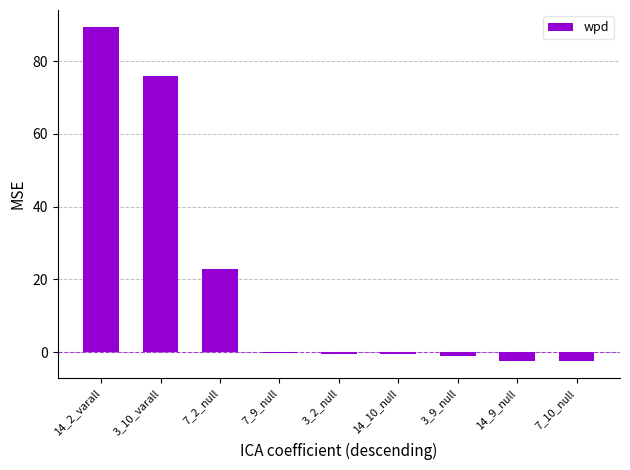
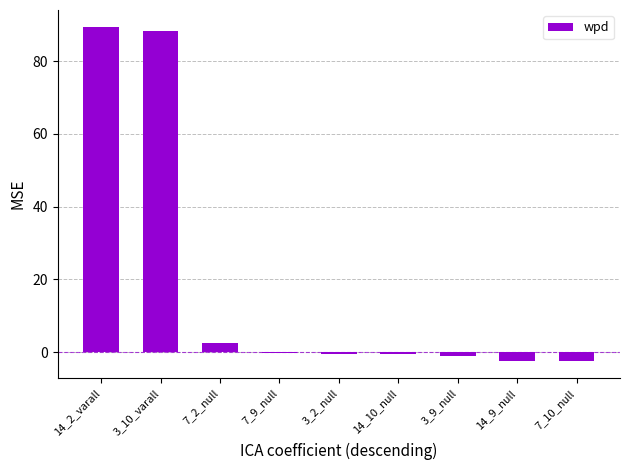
  {
    "14_2_varall": 89,
-   "3_10_varall": 76,
-   "7_2_null": 23,
+   "3_10_varall": 88,
+   "7_2_null": 3,
    "3_9_null": -1,
    "14_9_null": -2,
    "7_10_null": -3
  }
